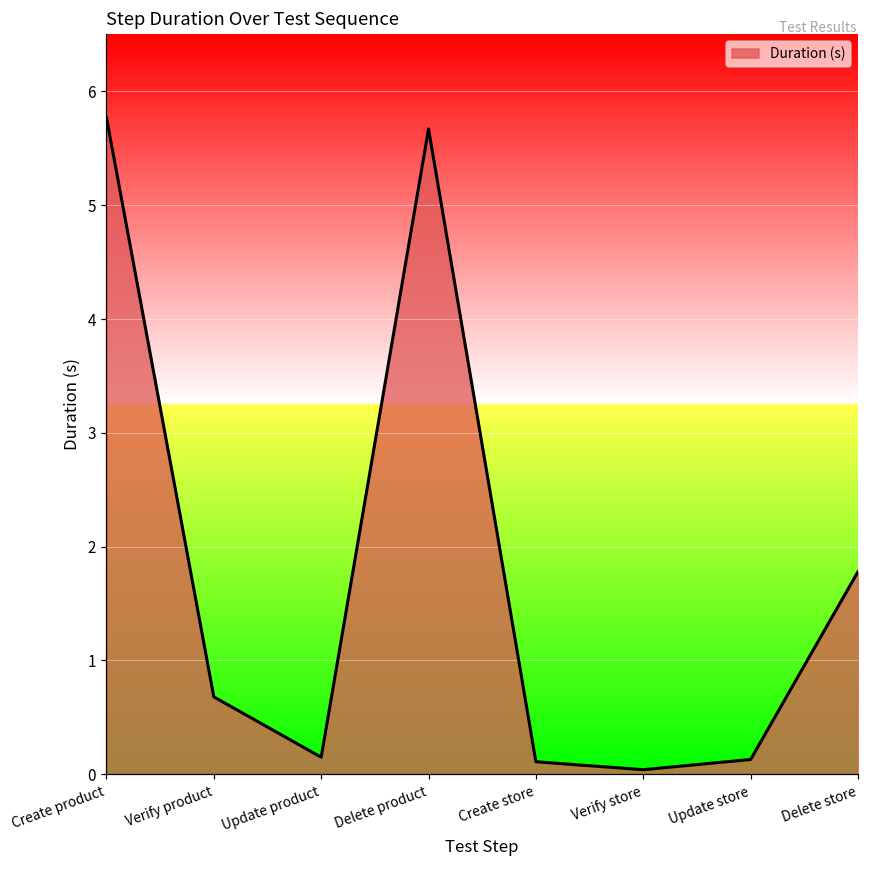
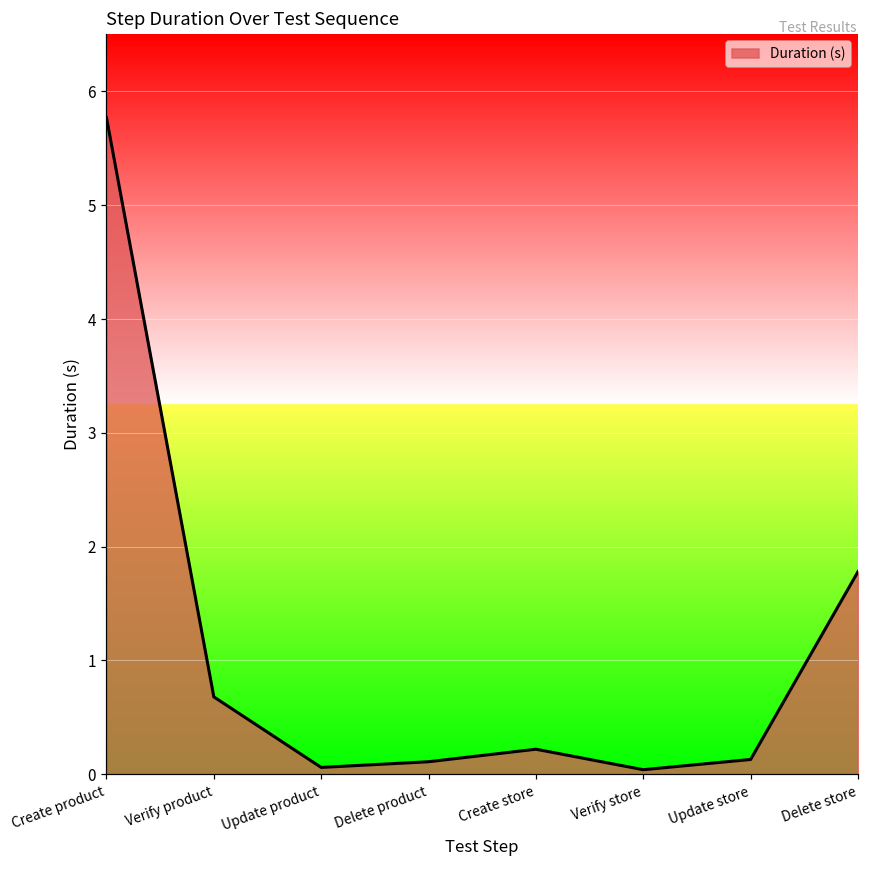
  {
    "Create product": 5.77,
    "Verify product": 0.68,
-   "Update product": 0.15,
-   "Delete product": 5.67,
-   "Create store": 0.11,
+   "Update product": 0.06,
+   "Delete product": 0.11,
+   "Create store": 0.22,
    "Verify store": 0.04,
    "Update store": 0.13,
    "Delete store": 1.78
  }
